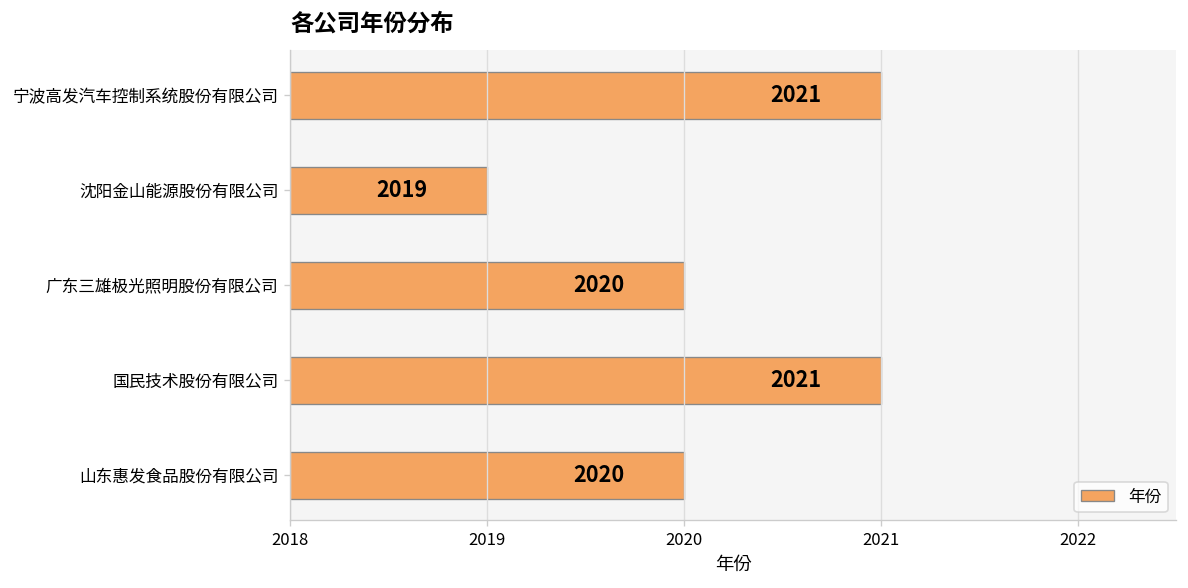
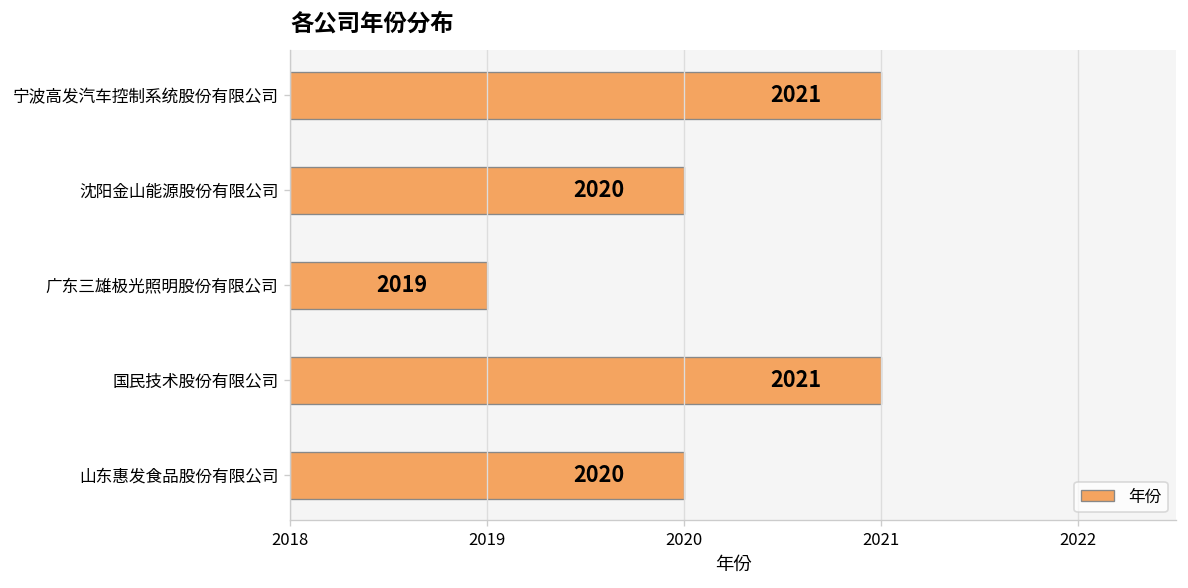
  {
    "宁波高发汽车控制系统股份有限公司": 2021,
-   "沈阳金山能源股份有限公司": 2019,
-   "广东三雄极光照明股份有限公司": 2020,
+   "沈阳金山能源股份有限公司": 2020,
+   "广东三雄极光照明股份有限公司": 2019,
    "国民技术股份有限公司": 2021,
    "山东惠发食品股份有限公司": 2020
  }
